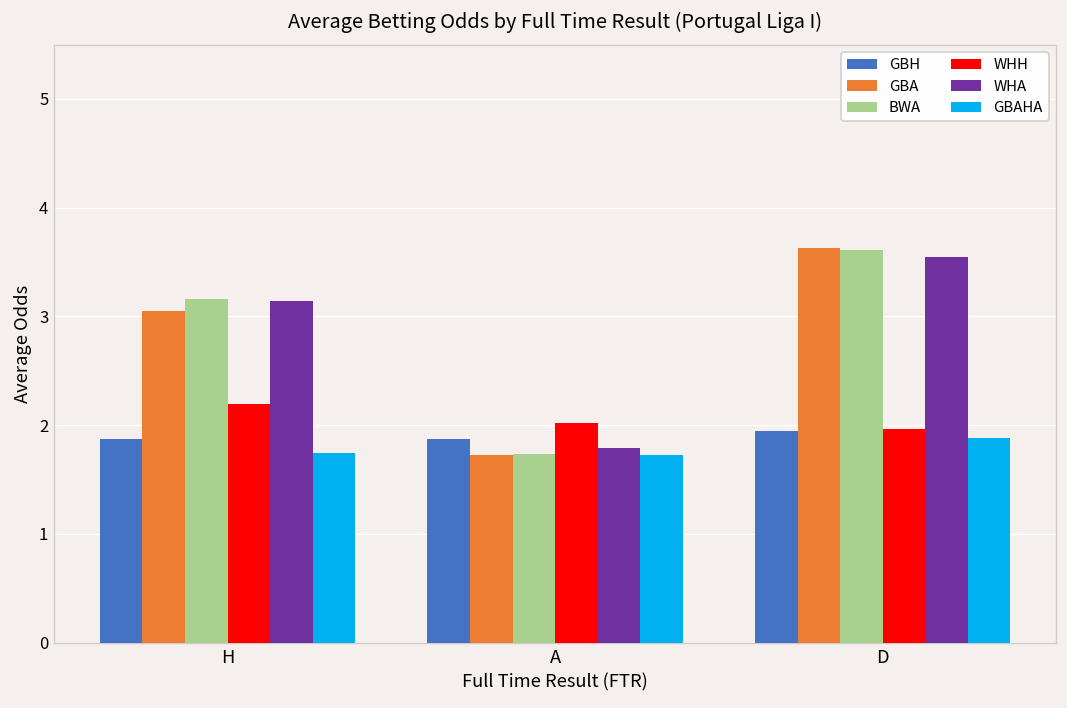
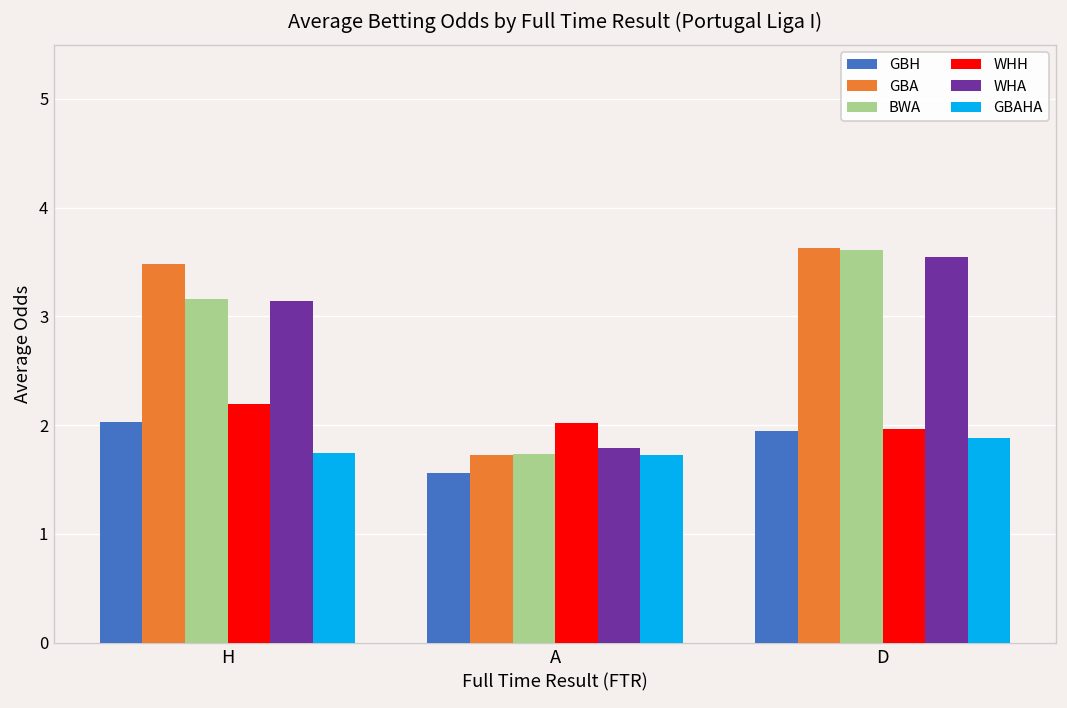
  {
    "GBH": {
-     "H": 1.9,
-     "A": 1.9,
+     "H": 2.0,
+     "A": 1.6,
      "D": 2.0
    },
    "GBA": {
-     "H": 3.1,
+     "H": 3.5,
      "A": 1.7,
      "D": 3.6
    },
    "BWA": {
      "H": 3.2,
      "A": 1.7,
      "D": 3.6
    },
    "WHH": {
      "H": 2.2,
      "A": 2.0,
      "D": 2.0
    },
    "WHA": {
      "H": 3.1,
      "A": 1.8,
      "D": 3.6
    },
    "GBAHA": {
      "H": 1.7,
      "A": 1.7,
      "D": 1.9
    }
  }
